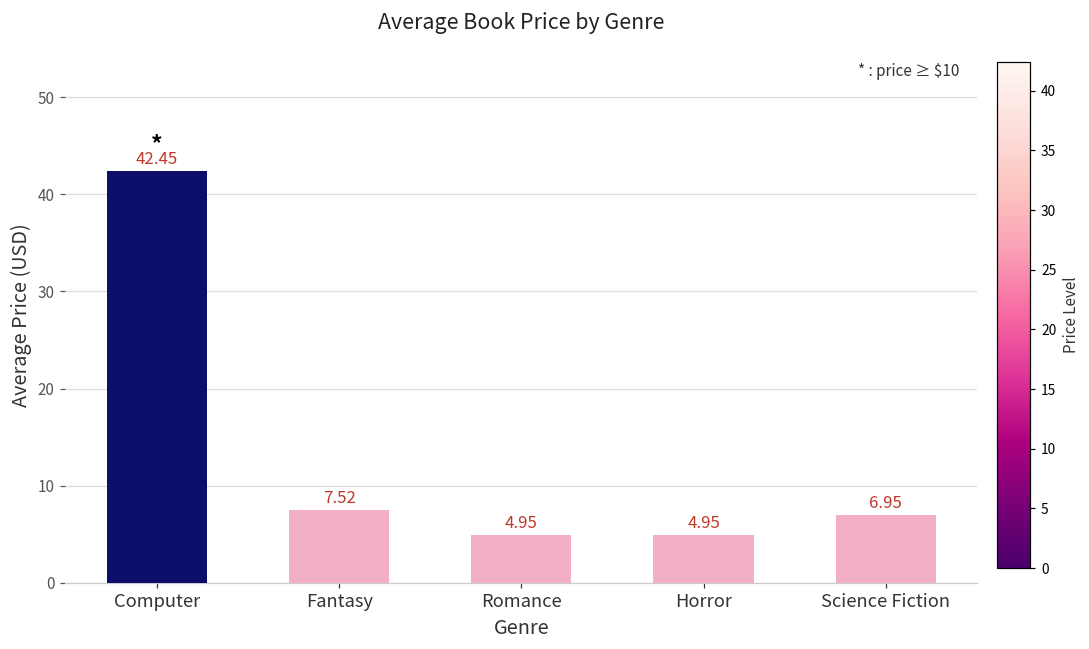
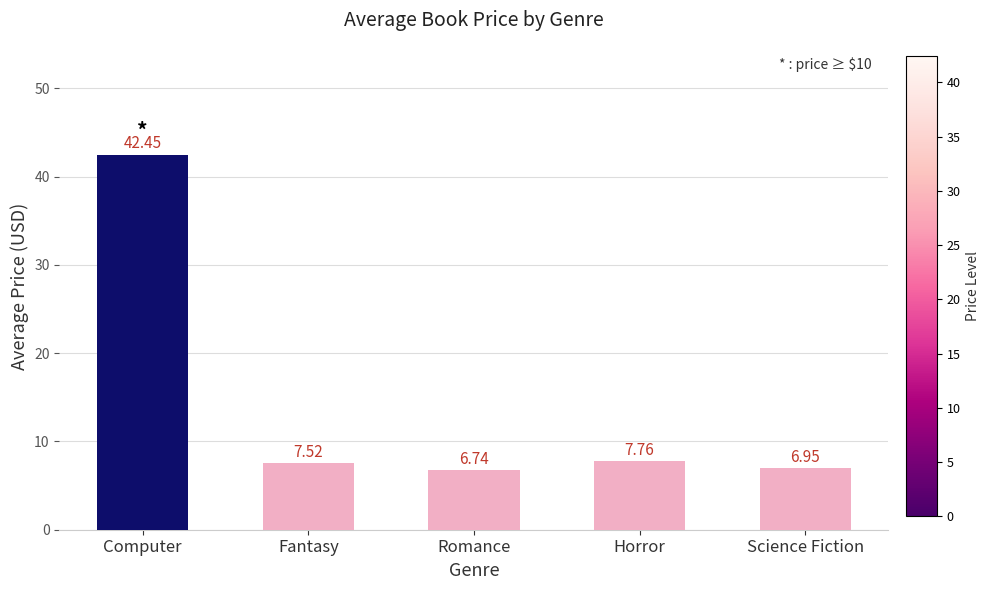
  {
    "Computer": 42.45,
    "Fantasy": 7.52,
-   "Romance": 4.95,
-   "Horror": 4.95,
+   "Romance": 6.74,
+   "Horror": 7.76,
    "Science Fiction": 6.95
  }
